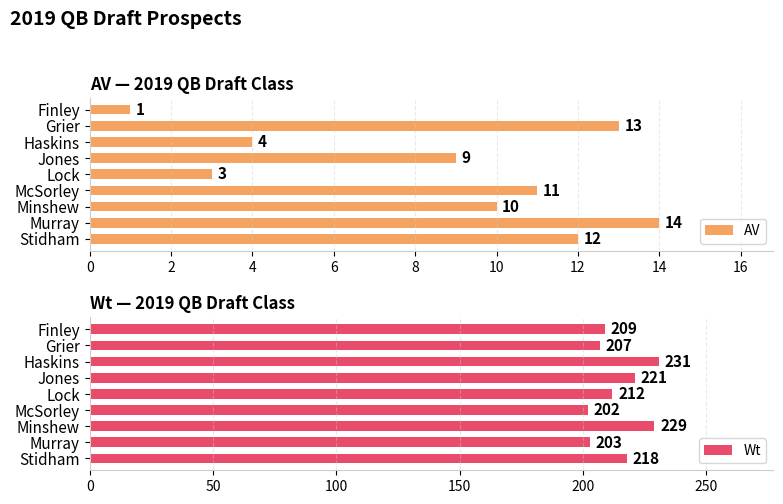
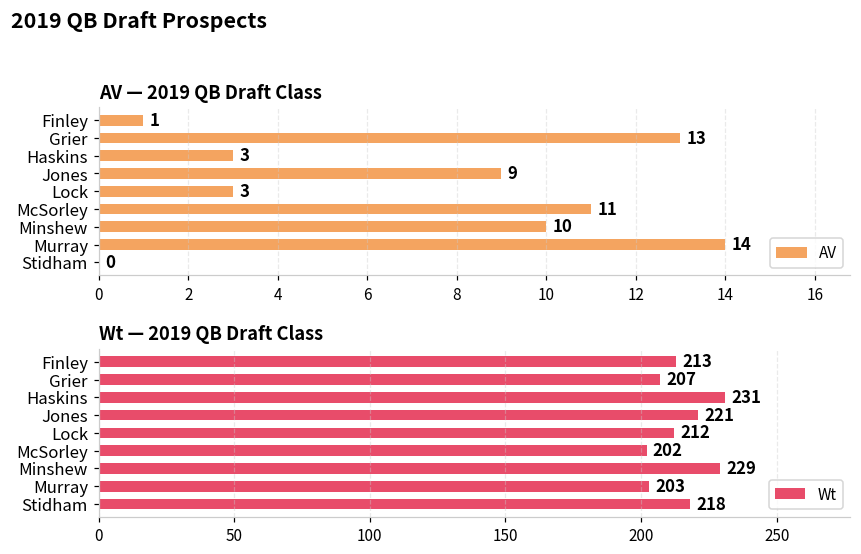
  {
    "AV — 2019 QB Draft Class": {
      "Finley": 1,
      "Grier": 13,
-     "Haskins": 4,
+     "Haskins": 3,
      "Jones": 9,
      "Lock": 3,
      "McSorley": 11,
      "Minshew": 10,
      "Murray": 14,
-     "Stidham": 12
+     "Stidham": 0
    },
    "Wt — 2019 QB Draft Class": {
-     "Finley": 209,
+     "Finley": 213,
      "Grier": 207,
      "Haskins": 231,
      "Jones": 221,
      "Lock": 212,
      "McSorley": 202,
      "Minshew": 229,
      "Murray": 203,
      "Stidham": 218
    }
  }
